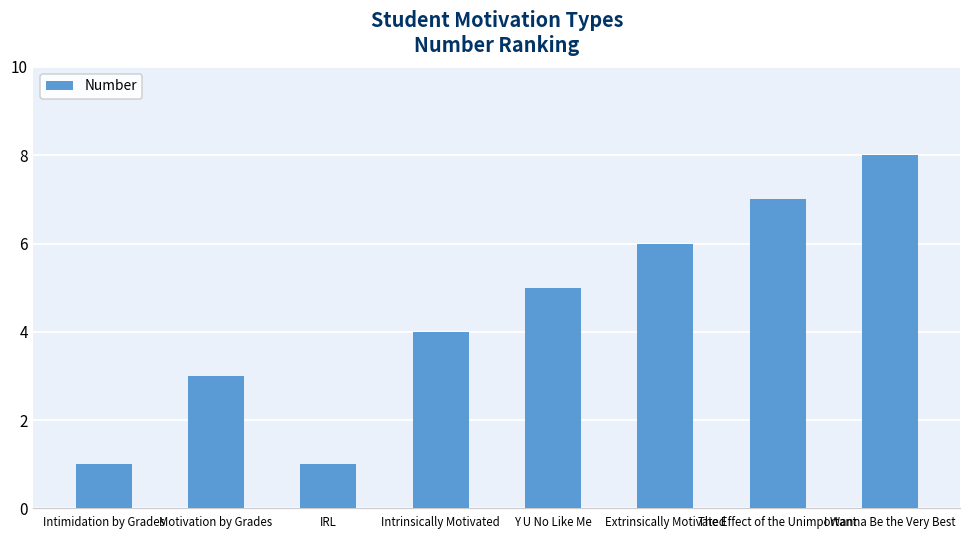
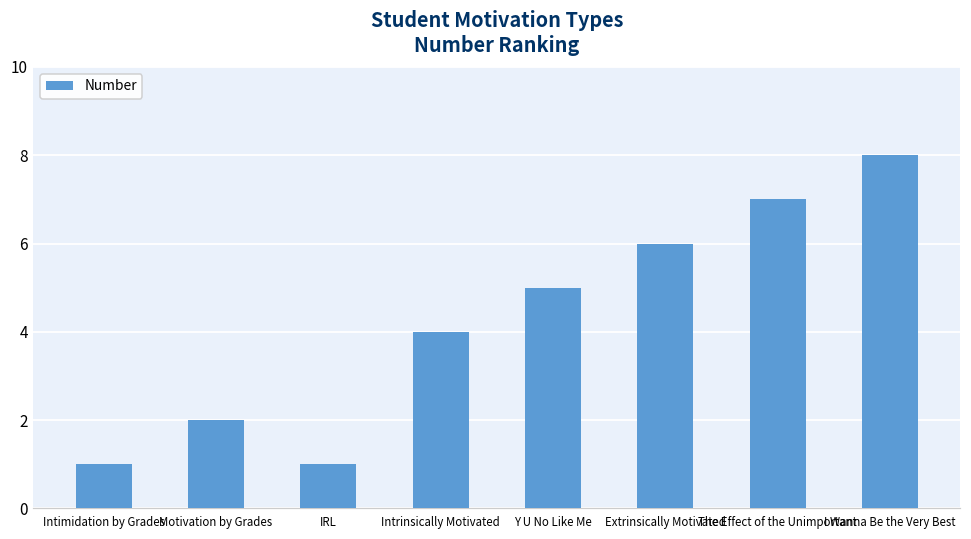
  {
    "Intimidation by Grades": 1,
-   "Motivation by Grades": 3,
+   "Motivation by Grades": 2,
    "IRL": 1,
    "Intrinsically Motivated": 4,
    "Y U No Like Me": 5
  }
